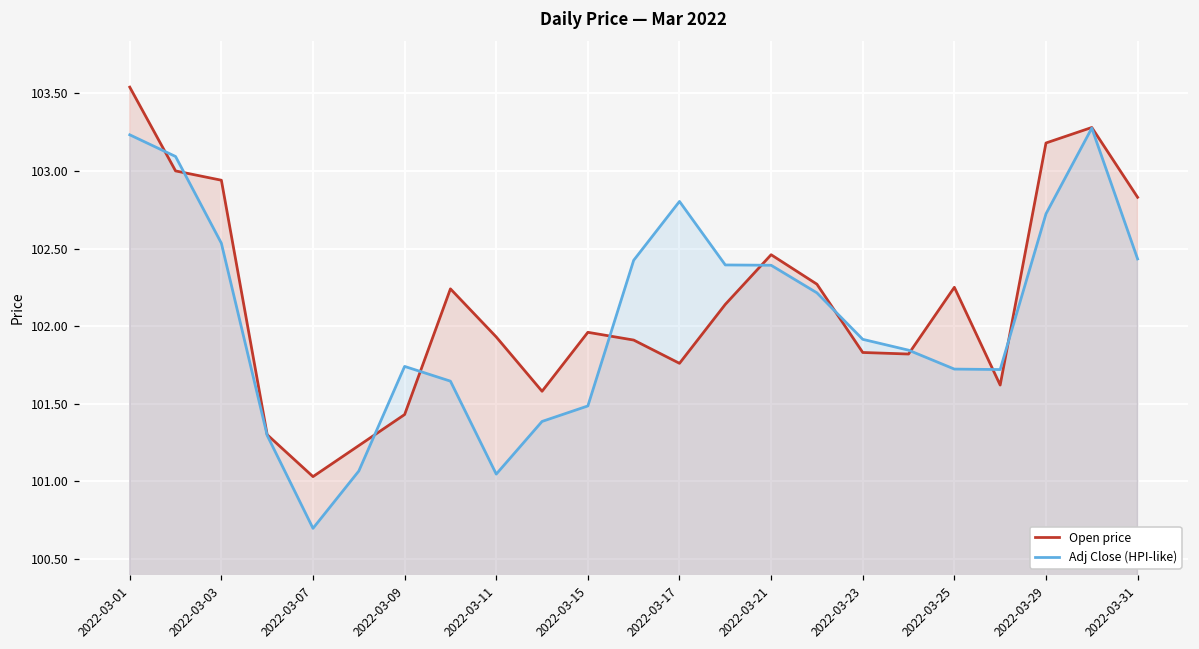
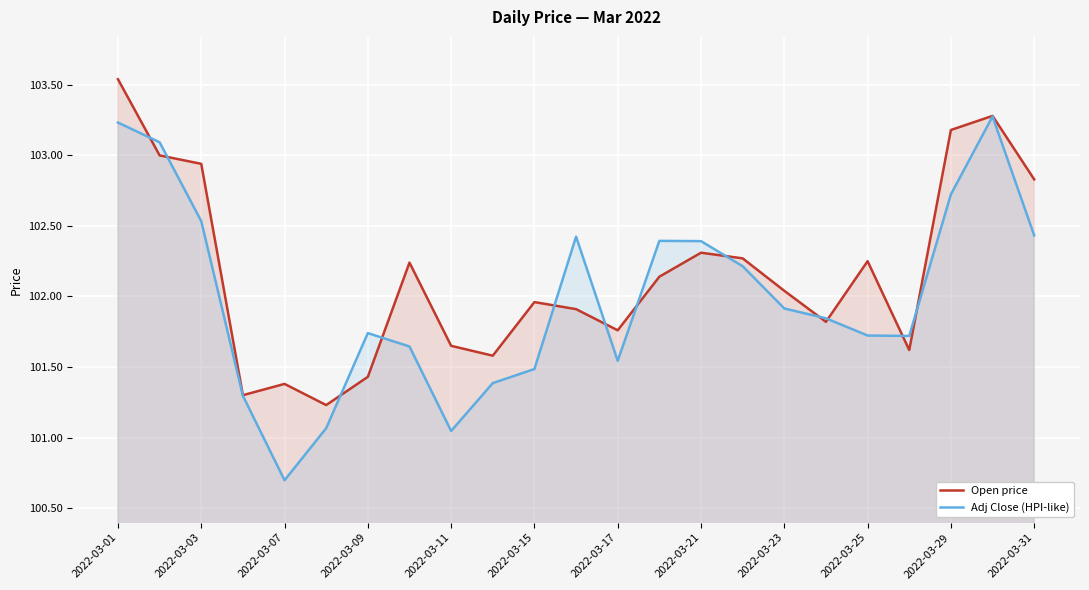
  {
    "Open price": {
      "2022-03-01": 103.54,
      "2022-03-03": 102.94,
-     "2022-03-07": 101.03,
+     "2022-03-07": 101.38,
      "2022-03-09": 101.43,
-     "2022-03-11": 101.93,
+     "2022-03-11": 101.65,
      "2022-03-15": 101.96,
      "2022-03-17": 101.76,
-     "2022-03-21": 102.46,
-     "2022-03-23": 101.83,
+     "2022-03-21": 102.31,
+     "2022-03-23": 102.04,
      "2022-03-25": 102.25,
      "2022-03-29": 103.18,
      "2022-03-31": 102.83
    },
    "Adj Close (HPI-like)": {
      "2022-03-01": 103.23,
      "2022-03-03": 102.53,
      "2022-03-07": 100.70,
      "2022-03-09": 101.74,
      "2022-03-11": 101.05,
      "2022-03-15": 101.49,
-     "2022-03-17": 102.80,
+     "2022-03-17": 101.54,
      "2022-03-21": 102.39,
      "2022-03-23": 101.91,
      "2022-03-25": 101.72,
      "2022-03-29": 102.72,
      "2022-03-31": 102.43
    }
  }
